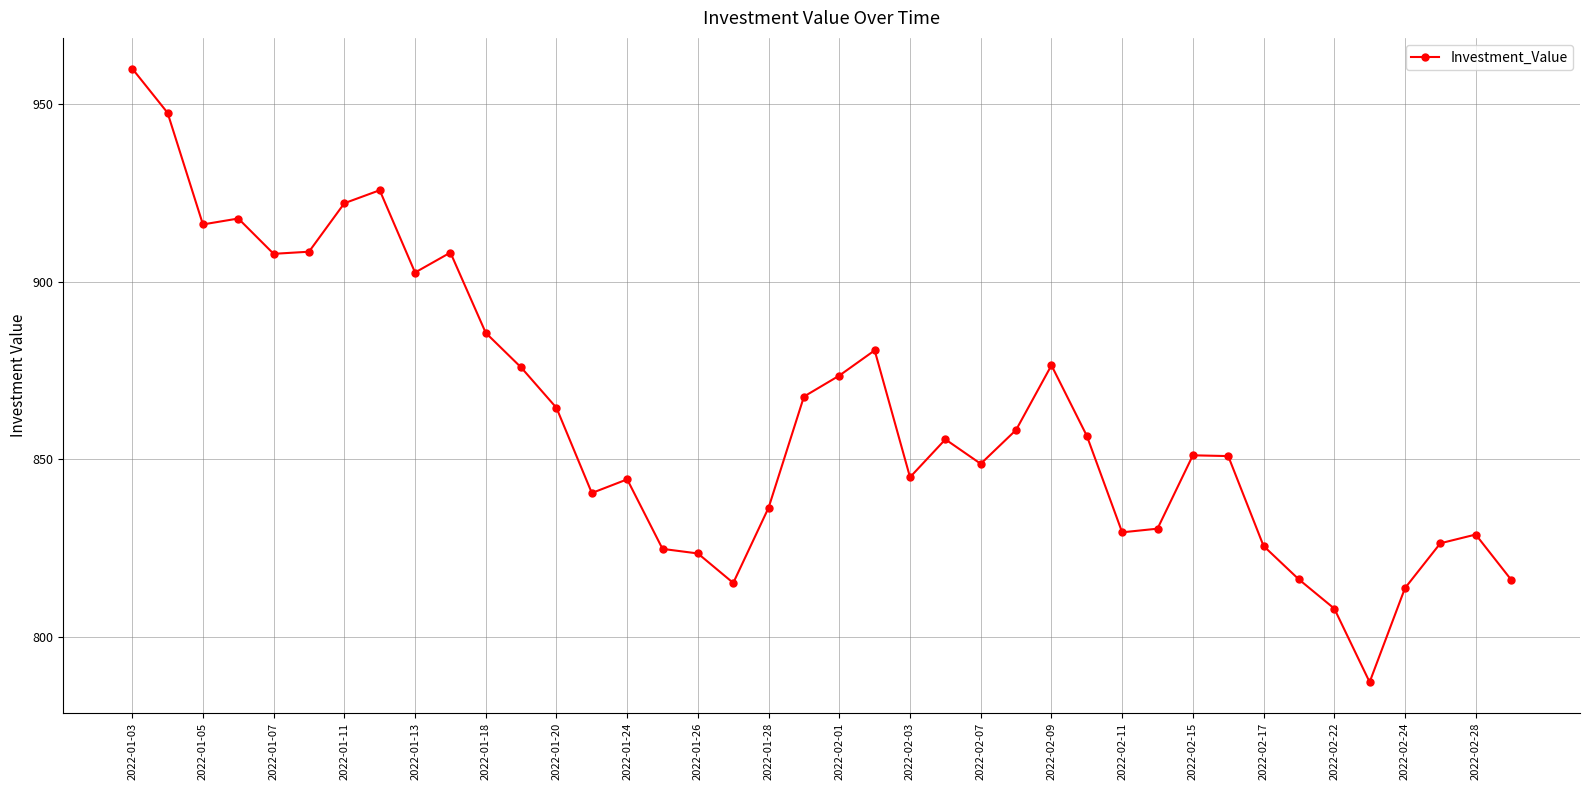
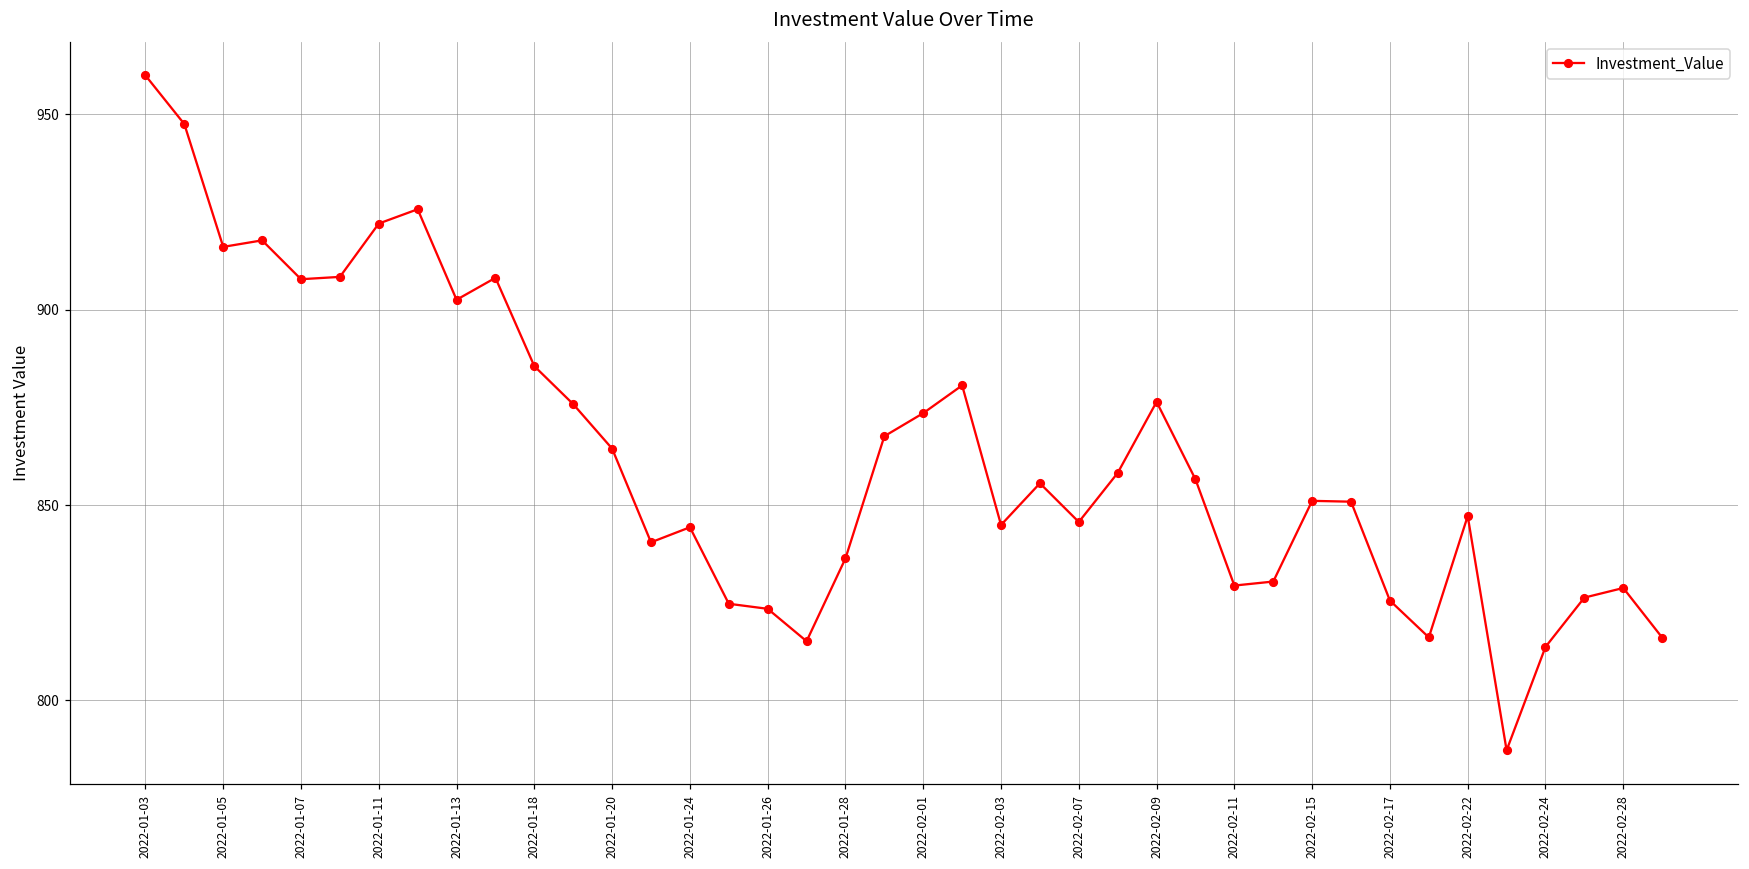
  {
    "2022-01-03": 960,
    "2022-01-05": 916,
    "2022-01-07": 908,
    "2022-01-11": 922,
    "2022-01-13": 903,
    "2022-01-18": 886,
    "2022-01-20": 864,
    "2022-01-24": 844,
    "2022-01-26": 823,
    "2022-01-28": 836,
    "2022-02-01": 874,
    "2022-02-03": 845,
-   "2022-02-07": 849,
+   "2022-02-07": 846,
    "2022-02-09": 876,
    "2022-02-11": 829,
    "2022-02-15": 851,
    "2022-02-17": 826,
-   "2022-02-22": 808,
+   "2022-02-22": 847,
    "2022-02-24": 814,
    "2022-02-28": 829
  }
